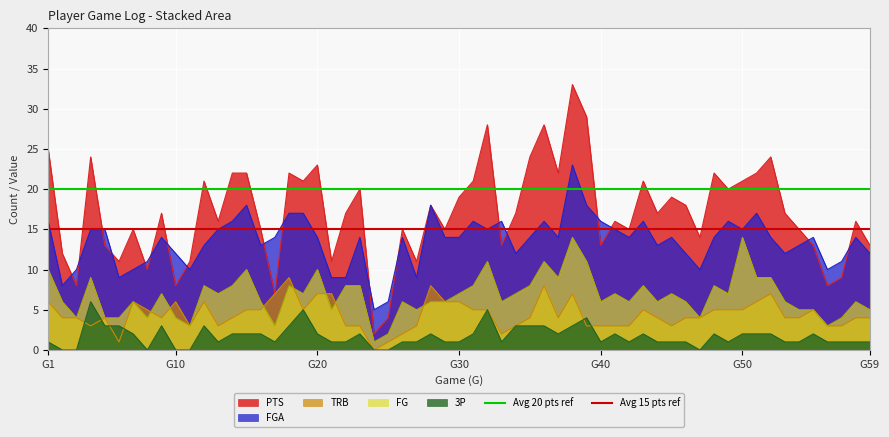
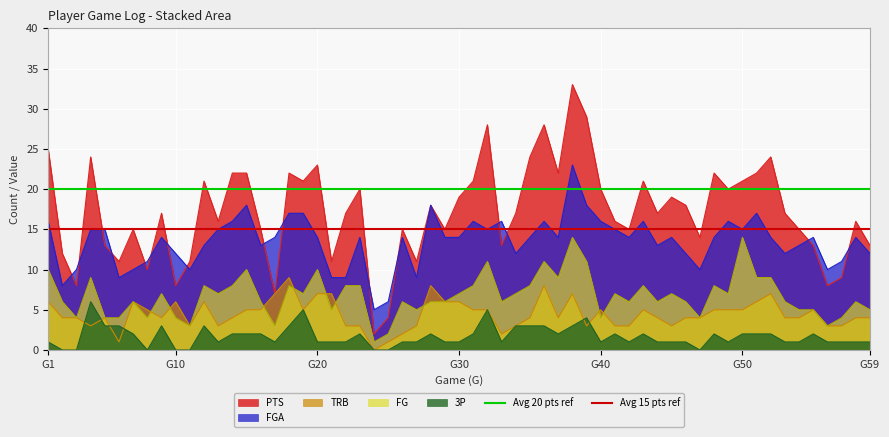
  {
    "PTS": {
      "G1": 25,
      "G10": 8,
      "G20": 23,
      "G30": 19,
-     "G40": 13,
+     "G40": 20,
      "G50": 21,
      "G59": 13
    },
    "FGA": {
      "G1": 16,
      "G10": 12,
      "G20": 14,
      "G30": 14,
      "G40": 16,
      "G50": 15,
      "G59": 12
    },
    "TRB": {
      "G1": 6,
      "G10": 6,
      "G20": 7,
      "G30": 6,
-     "G40": 3,
+     "G40": 5,
      "G50": 5,
      "G59": 4
    },
    "FG": {
      "G1": 10,
      "G10": 4,
      "G20": 10,
      "G30": 7,
-     "G40": 6,
+     "G40": 4,
      "G50": 14,
      "G59": 5
    },
    "3P": {
      "G1": 1,
      "G10": 0,
-     "G20": 2,
+     "G20": 1,
      "G30": 1,
      "G40": 1,
      "G50": 2,
      "G59": 1
    }
  }
